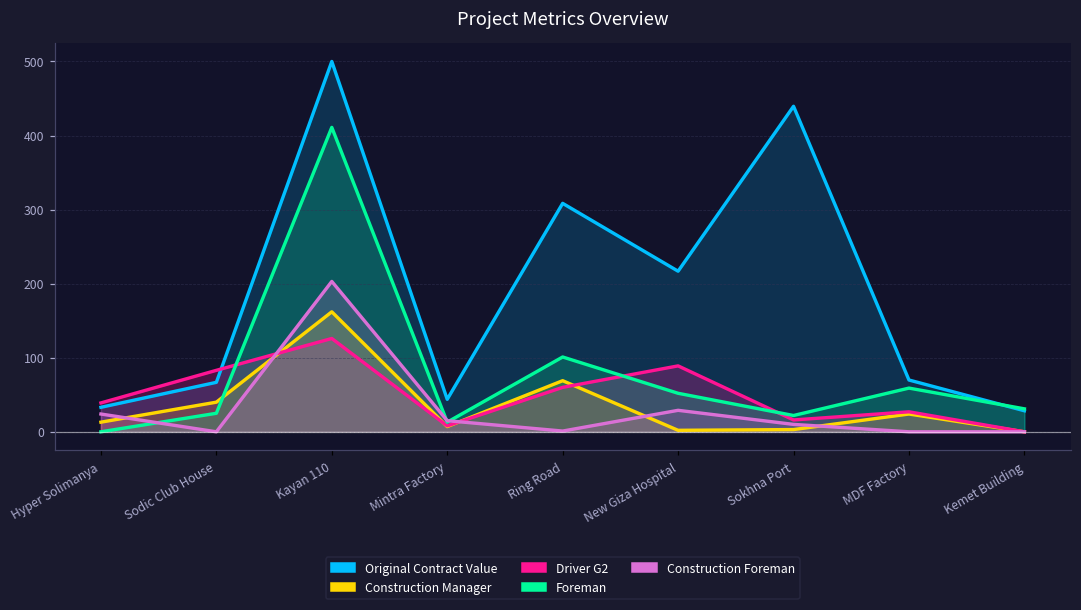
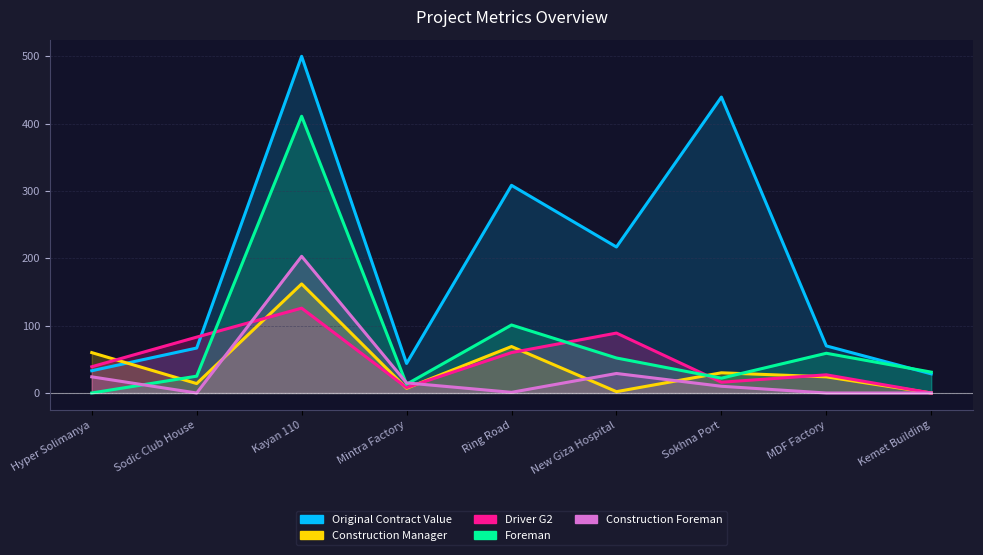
  {
    "Construction Manager": {
-     "Hyper Solimanya": 10,
-     "Sodic Club House": 40,
+     "Hyper Solimanya": 60,
+     "Sodic Club House": 10,
      "Kayan 110": 160,
      "Ring Road": 70,
      "New Giza Hospital": 0,
-     "Sokhna Port": 0
+     "Sokhna Port": 30
    }
  }
